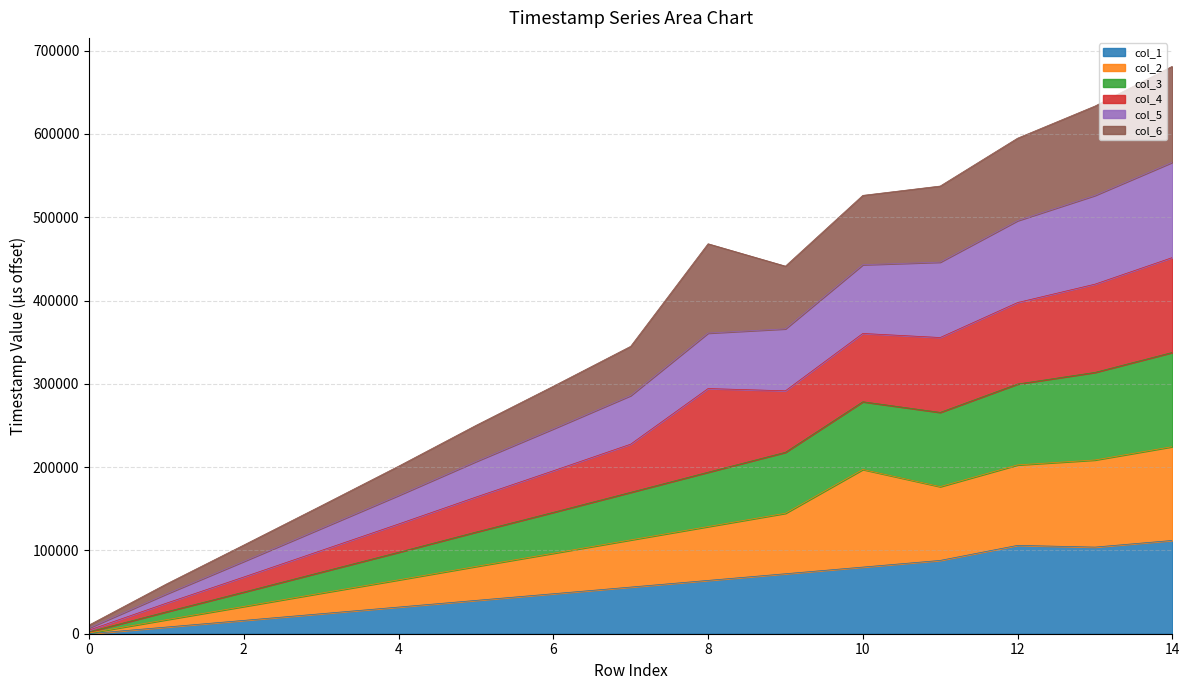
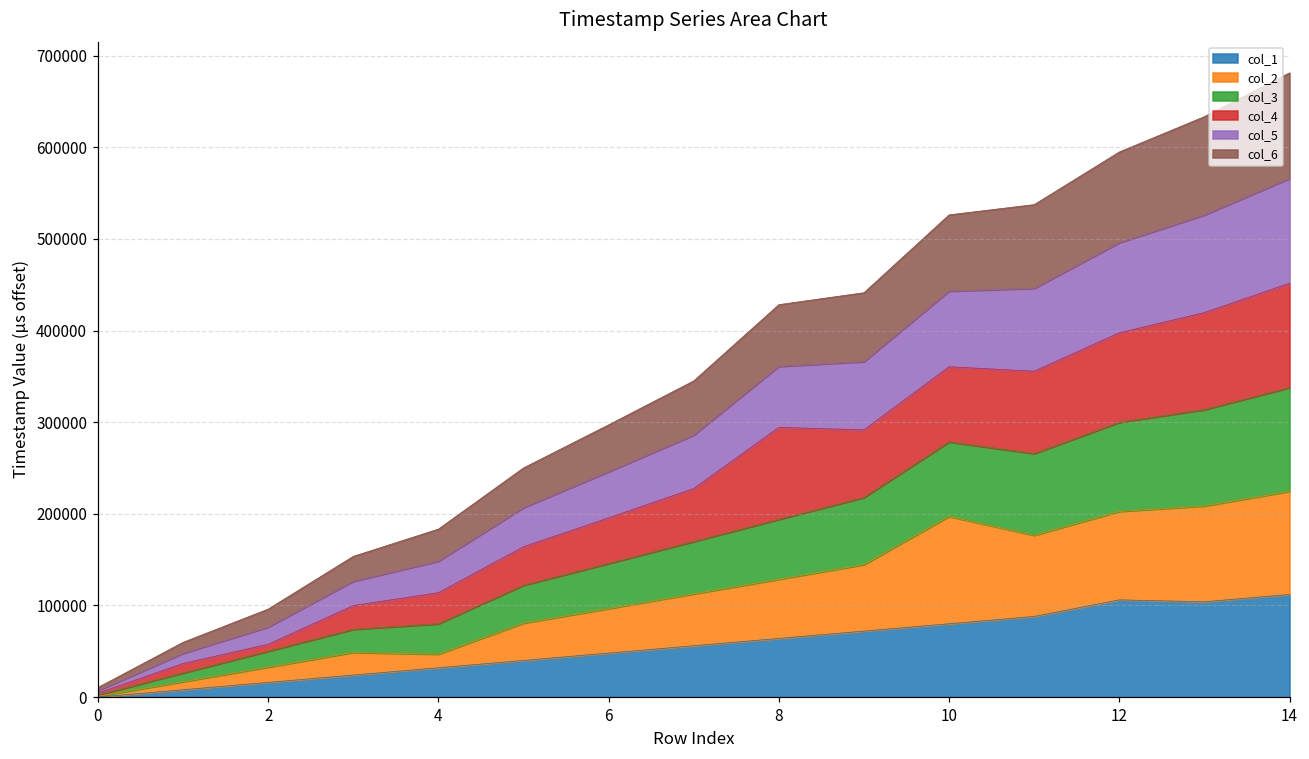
  {
    "col_1": {
      "2": 20000,
      "4": 30000,
      "6": 50000,
      "8": 60000,
      "10": 80000,
      "12": 110000,
      "14": 110000
    },
    "col_2": {
      "2": 20000,
-     "4": 30000,
+     "4": 10000,
      "6": 50000,
      "8": 60000,
      "10": 120000,
      "12": 100000,
      "14": 110000
    },
    "col_3": {
      "2": 20000,
      "4": 30000,
      "6": 50000,
      "8": 70000,
      "10": 80000,
      "12": 100000,
      "14": 110000
    },
    "col_4": {
-     "2": 20000,
+     "2": 10000,
      "4": 30000,
      "6": 50000,
      "8": 100000,
      "10": 80000,
      "12": 100000,
      "14": 110000
    },
    "col_5": {
      "2": 20000,
      "4": 30000,
      "6": 50000,
      "8": 70000,
      "10": 80000,
      "12": 100000,
      "14": 110000
    },
    "col_6": {
      "0": 0,
      "2": 20000,
      "4": 40000,
      "6": 50000,
-     "8": 110000,
+     "8": 70000,
      "10": 80000,
      "12": 100000,
      "14": 120000
    }
  }
